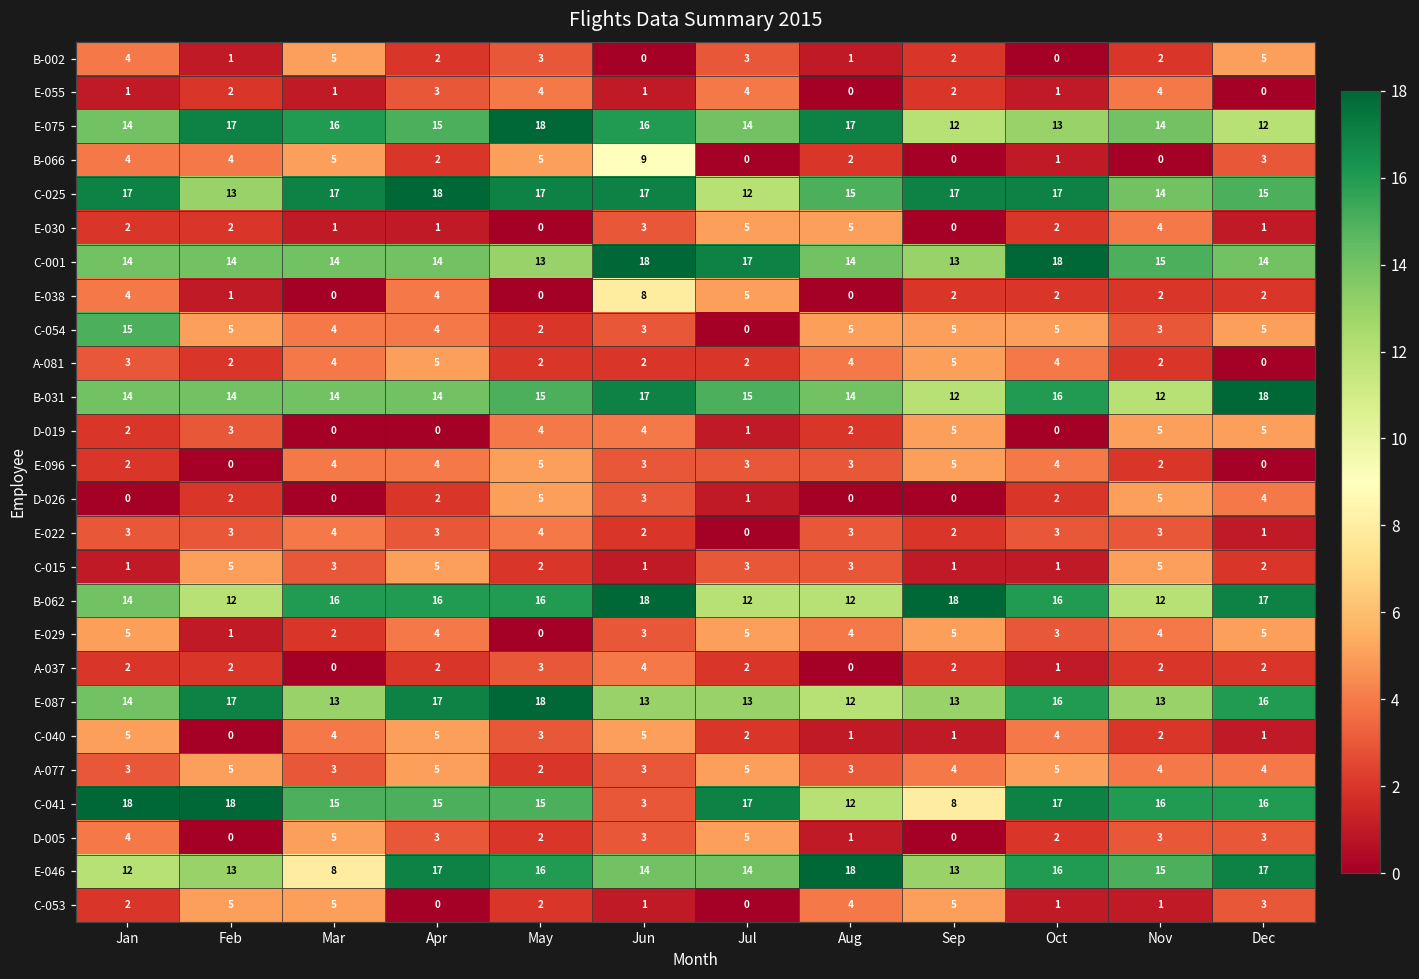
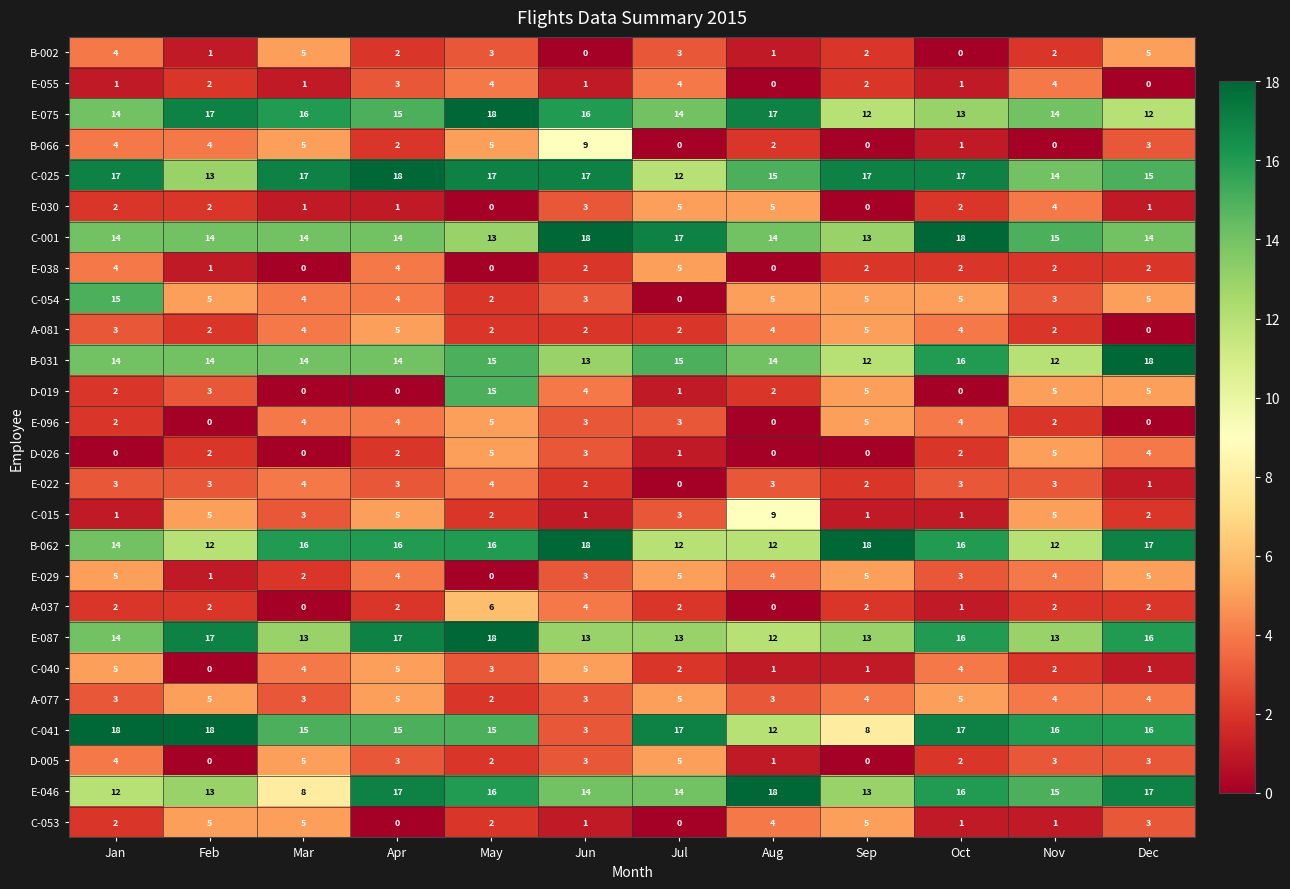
  {
    "E-038": {
      "Jan": 4,
      "Feb": 1,
      "Mar": 0,
      "Apr": 4,
      "May": 0,
-     "Jun": 8,
+     "Jun": 2,
      "Jul": 5,
      "Aug": 0,
      "Sep": 2,
      "Oct": 2,
      "Nov": 2,
      "Dec": 2
    },
    "B-031": {
      "Jan": 14,
      "Feb": 14,
      "Mar": 14,
      "Apr": 14,
      "May": 15,
-     "Jun": 17,
+     "Jun": 13,
      "Jul": 15,
      "Aug": 14,
      "Sep": 12,
      "Oct": 16,
      "Nov": 12,
      "Dec": 18
    },
    "D-019": {
      "Jan": 2,
      "Feb": 3,
      "Mar": 0,
      "Apr": 0,
-     "May": 4,
+     "May": 15,
      "Jun": 4,
      "Jul": 1,
      "Aug": 2,
      "Sep": 5,
      "Oct": 0,
      "Nov": 5,
      "Dec": 5
    },
    "E-096": {
      "Jan": 2,
      "Feb": 0,
      "Mar": 4,
      "Apr": 4,
      "May": 5,
      "Jun": 3,
      "Jul": 3,
-     "Aug": 3,
+     "Aug": 0,
      "Sep": 5,
      "Oct": 4,
      "Nov": 2,
      "Dec": 0
    },
    "C-015": {
      "Jan": 1,
      "Feb": 5,
      "Mar": 3,
      "Apr": 5,
      "May": 2,
      "Jun": 1,
      "Jul": 3,
-     "Aug": 3,
+     "Aug": 9,
      "Sep": 1,
      "Oct": 1,
      "Nov": 5,
      "Dec": 2
    },
    "A-037": {
      "Jan": 2,
      "Feb": 2,
      "Mar": 0,
      "Apr": 2,
-     "May": 3,
+     "May": 6,
      "Jun": 4,
      "Jul": 2,
      "Aug": 0,
      "Sep": 2,
      "Oct": 1,
      "Nov": 2,
      "Dec": 2
    }
  }
